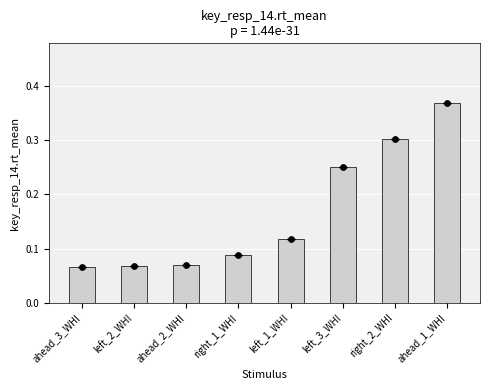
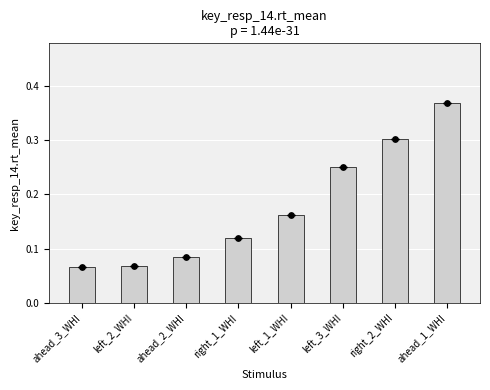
  {
    "ahead_3_WHI": 0.07,
    "left_2_WHI": 0.07,
-   "ahead_2_WHI": 0.07,
-   "right_1_WHI": 0.09,
-   "left_1_WHI": 0.12,
+   "ahead_2_WHI": 0.08,
+   "right_1_WHI": 0.12,
+   "left_1_WHI": 0.16,
    "left_3_WHI": 0.25,
    "right_2_WHI": 0.30,
    "ahead_1_WHI": 0.37
  }
